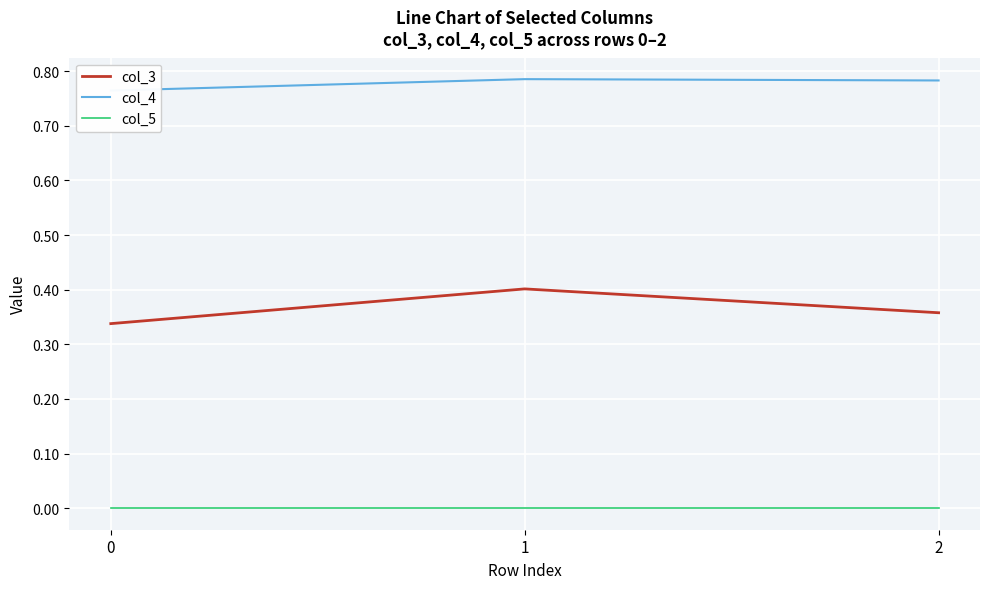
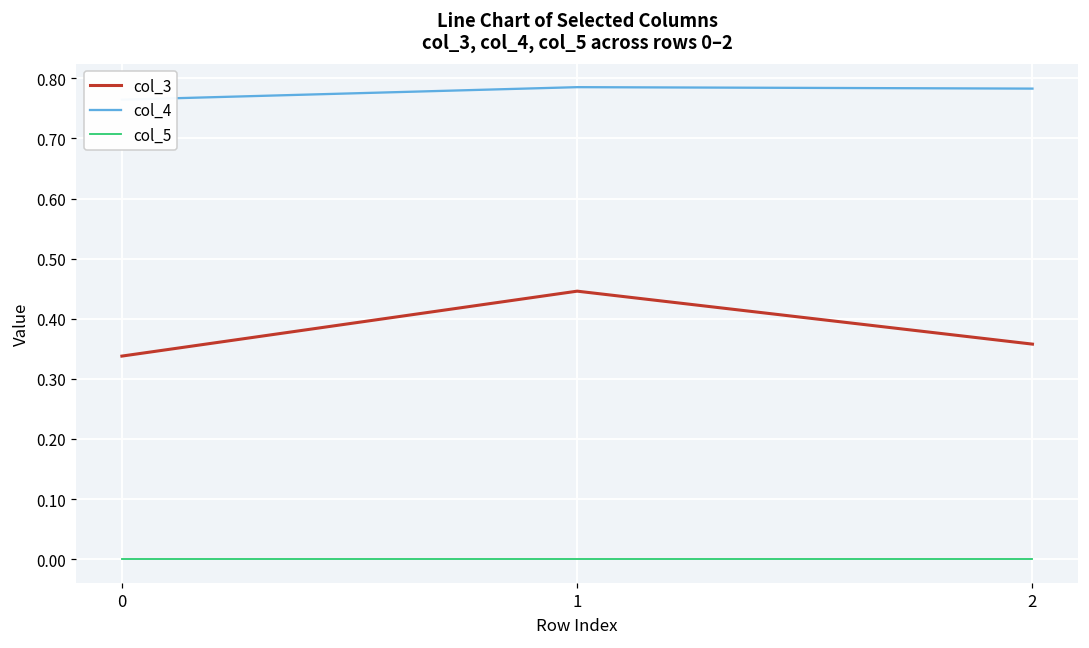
  {
    "col_3": {
      "0": 0.34,
-     "1": 0.40,
+     "1": 0.45,
      "2": 0.36
    },
    "col_4": {
      "1": 0.79,
      "2": 0.78
    },
    "col_5": {
      "0": 0.00,
      "1": 0.00,
      "2": 0.00
    }
  }
